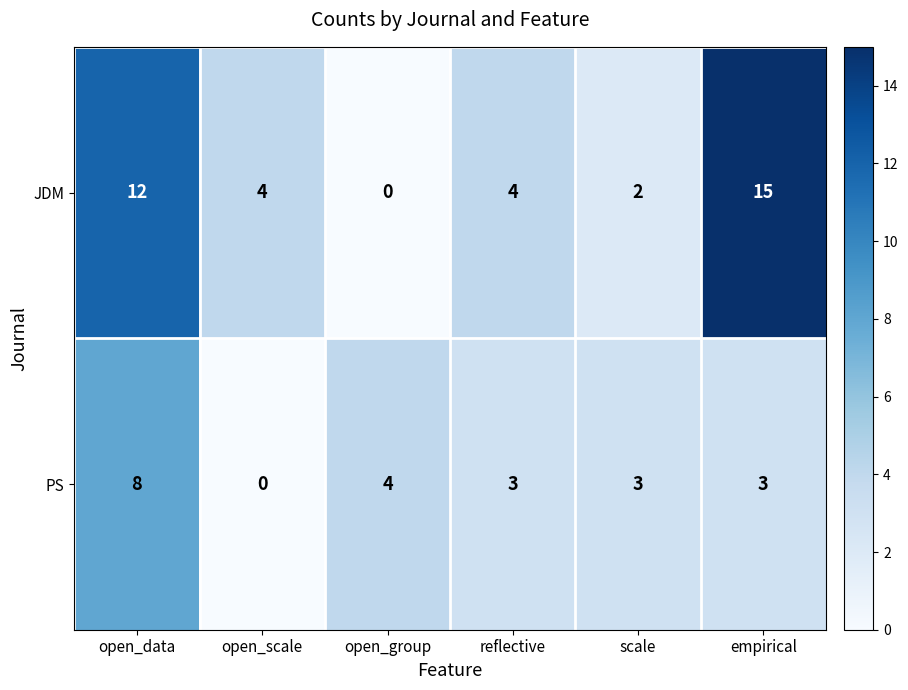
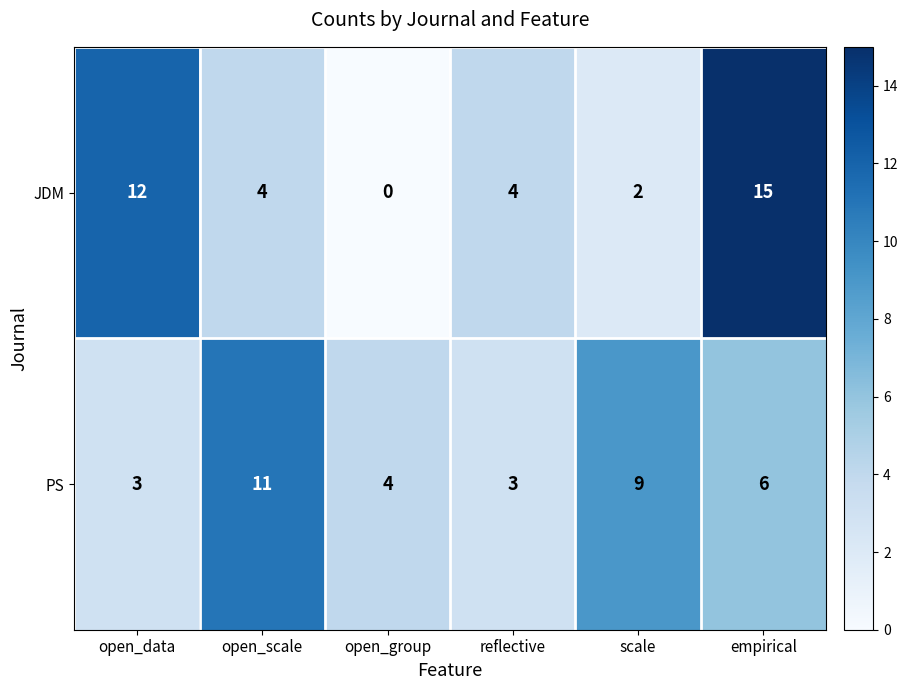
  {
    "JDM": {
      "open_data": 12,
      "open_scale": 4,
      "open_group": 0,
      "reflective": 4,
      "scale": 2,
      "empirical": 15
    },
    "PS": {
-     "open_data": 8,
-     "open_scale": 0,
+     "open_data": 3,
+     "open_scale": 11,
      "open_group": 4,
      "reflective": 3,
-     "scale": 3,
-     "empirical": 3
+     "scale": 9,
+     "empirical": 6
    }
  }
